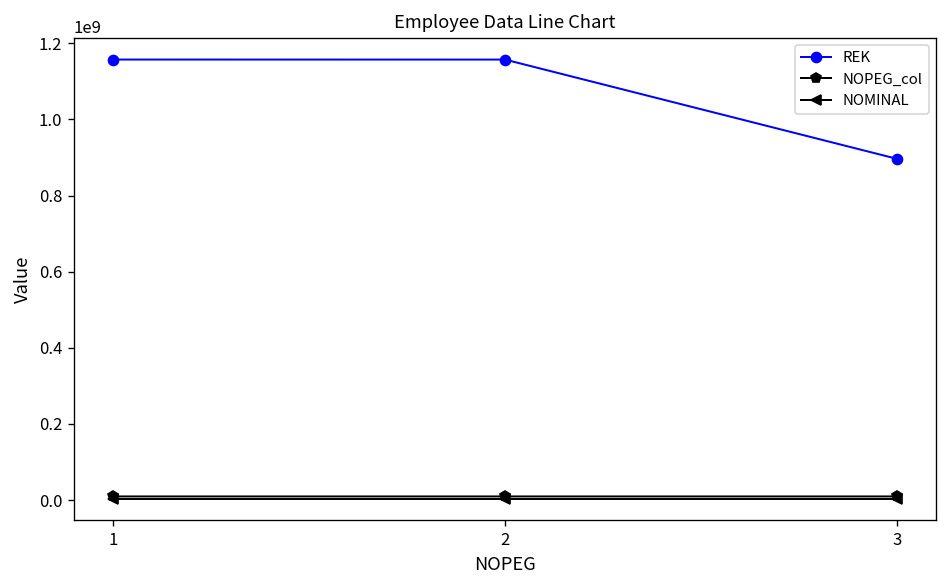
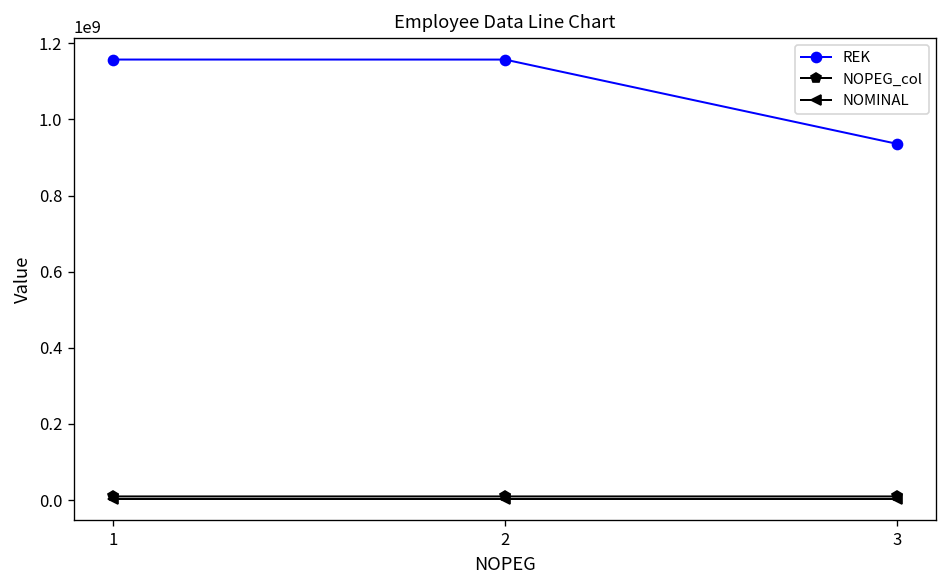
  {
    "REK": {
      "1": 1160000000,
      "2": 1160000000,
-     "3": 900000000
+     "3": 940000000
    }
  }
